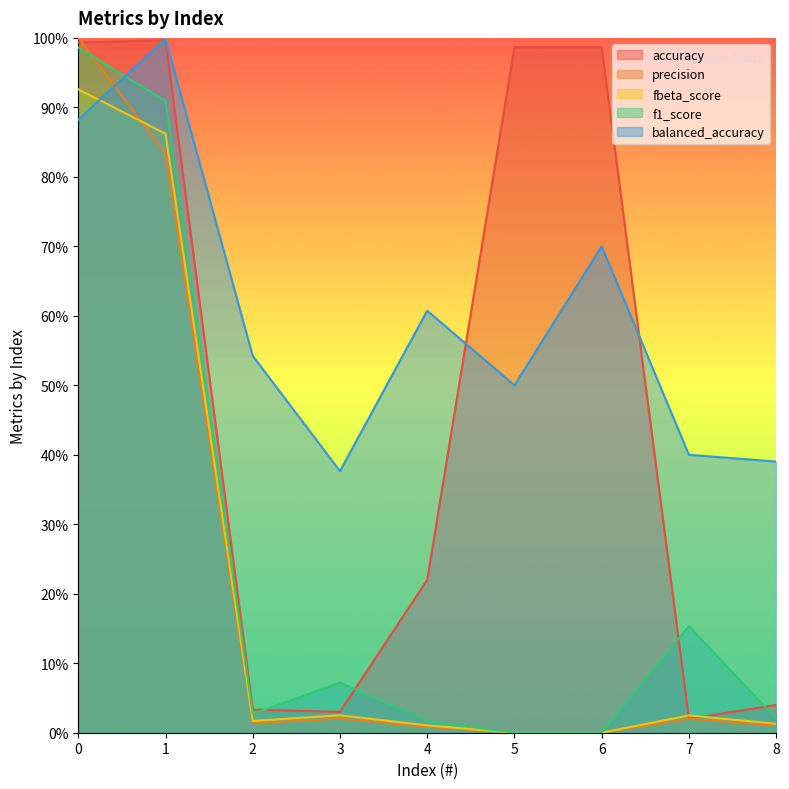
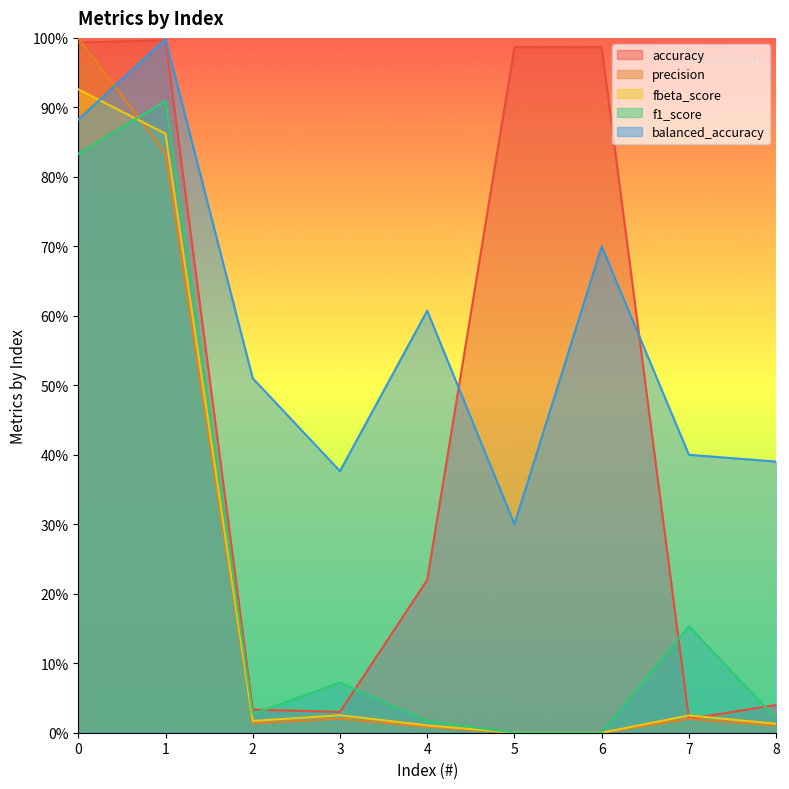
  {
    "f1_score": {
-     "0": "99%",
+     "0": "83%",
      "1": "91%",
      "2": "3%",
      "3": "7%",
      "4": "2%",
      "7": "15%",
      "8": "2%"
    },
    "balanced_accuracy": {
      "0": "88%",
-     "2": "54%",
+     "2": "51%",
      "3": "38%",
      "4": "61%",
-     "5": "50%",
+     "5": "30%",
      "6": "70%",
      "7": "40%",
      "8": "39%"
    }
  }
